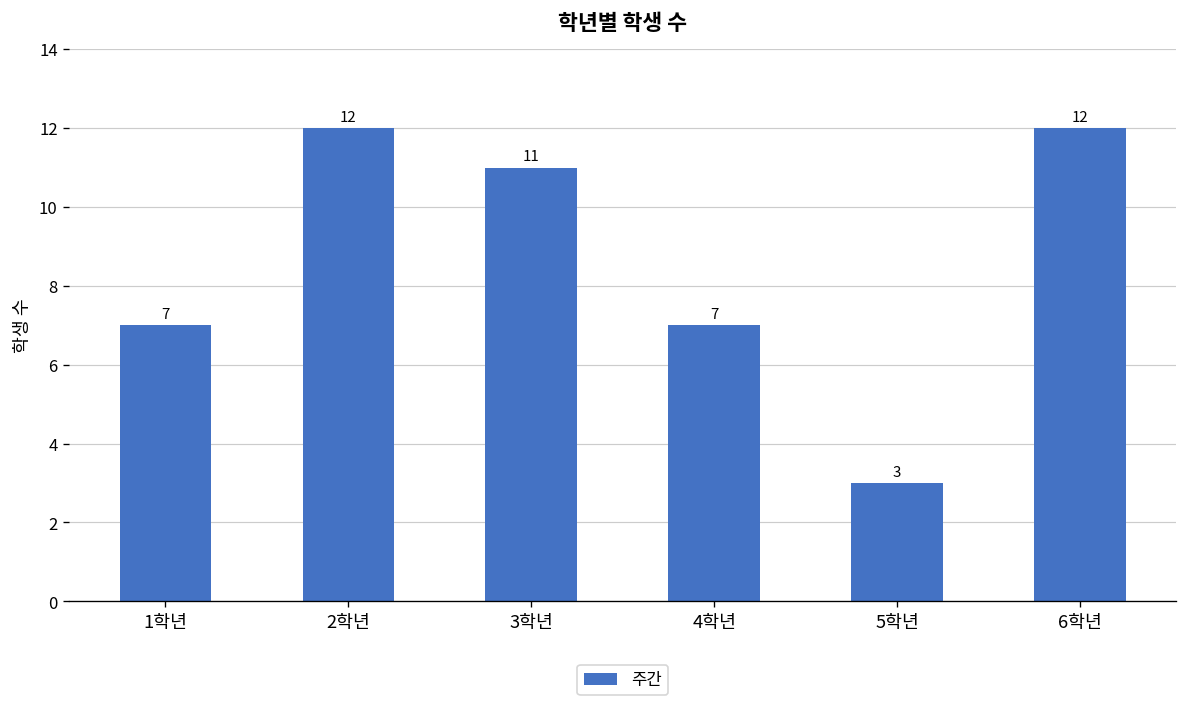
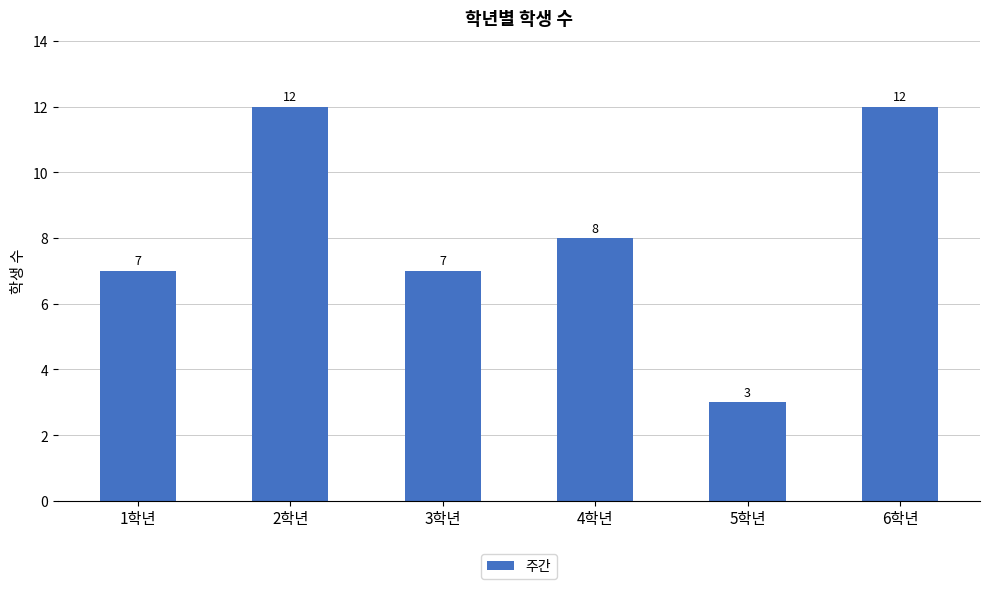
  {
    "1학년": 7,
    "2학년": 12,
-   "3학년": 11,
-   "4학년": 7,
+   "3학년": 7,
+   "4학년": 8,
    "5학년": 3,
    "6학년": 12
  }
